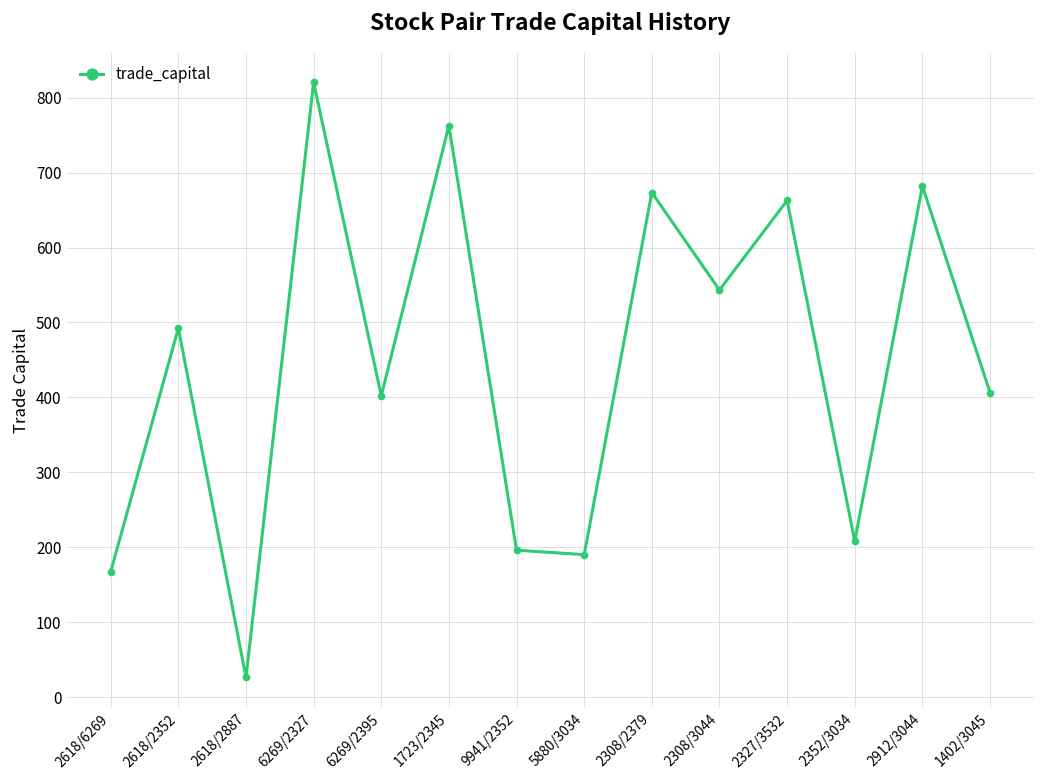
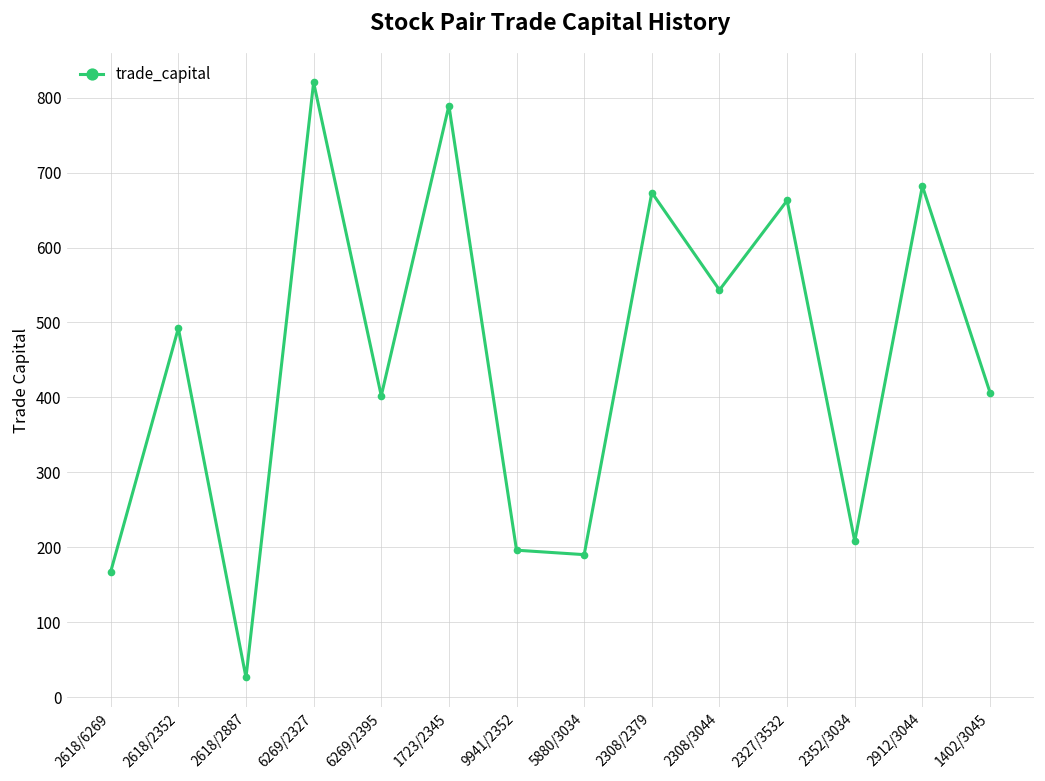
  {
    "2618/6269": 170,
    "2618/2352": 490,
    "2618/2887": 30,
    "6269/2327": 820,
    "6269/2395": 400,
-   "1723/2345": 760,
+   "1723/2345": 790,
    "9941/2352": 200,
    "5880/3034": 190,
    "2308/2379": 670,
    "2308/3044": 540,
    "2327/3532": 660,
    "2352/3034": 210,
    "2912/3044": 680,
    "1402/3045": 410
  }
